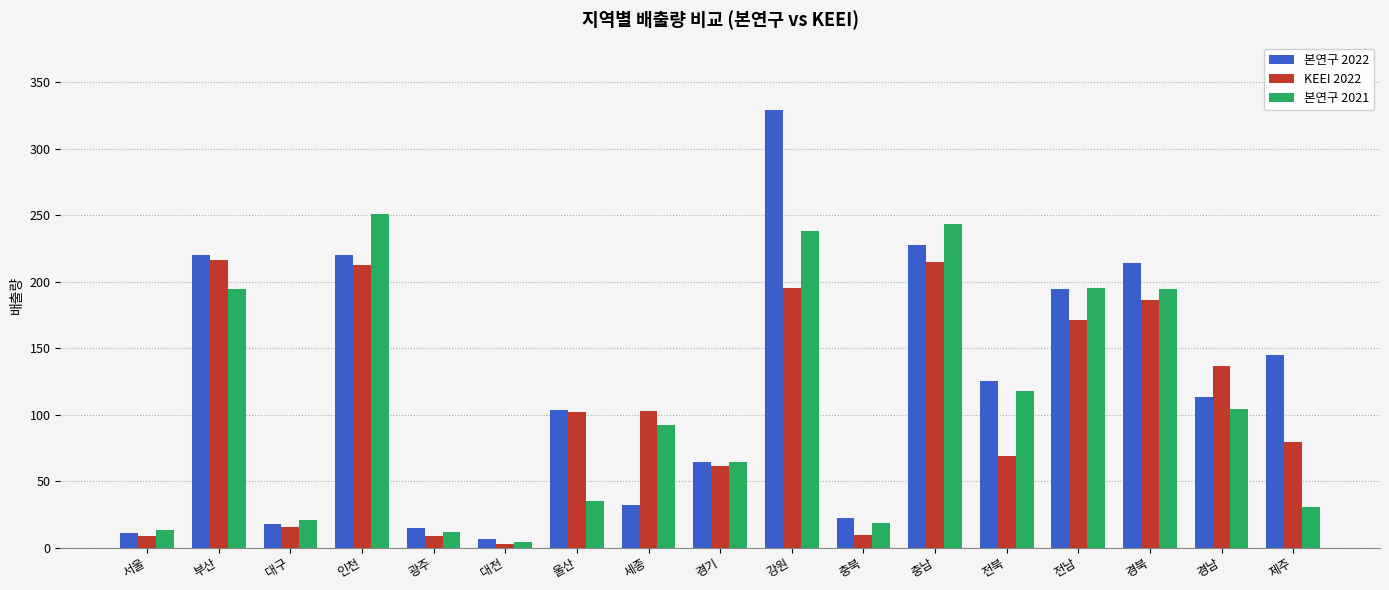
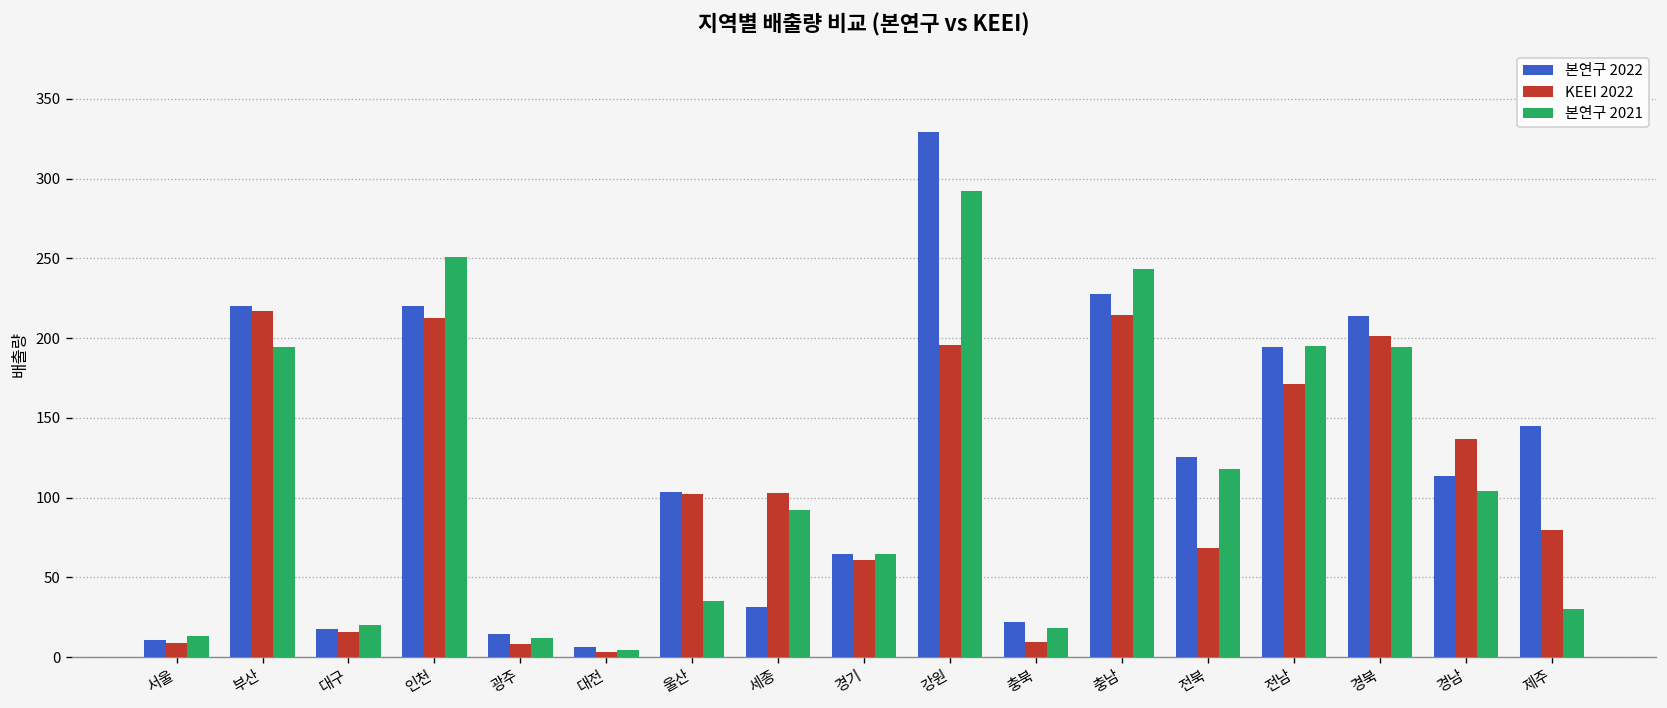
  {
    "본연구 2022": {
      "서울": 11,
      "부산": 220,
      "대구": 18,
      "인천": 220,
      "광주": 14,
      "대전": 6,
      "울산": 104,
      "세종": 32,
      "경기": 64,
      "강원": 329,
      "충북": 22,
      "충남": 228,
      "전북": 126,
      "전남": 195,
      "경북": 214,
      "경남": 113,
      "제주": 145
    },
    "KEEI 2022": {
      "서울": 9,
      "부산": 217,
      "대구": 15,
      "인천": 213,
      "광주": 8,
      "대전": 3,
      "울산": 102,
      "세종": 103,
      "경기": 61,
      "강원": 196,
      "충북": 9,
      "충남": 215,
      "전북": 69,
      "전남": 171,
-     "경북": 187,
+     "경북": 201,
      "경남": 137,
      "제주": 80
    },
    "본연구 2021": {
      "서울": 13,
      "부산": 194,
      "대구": 20,
      "인천": 251,
      "광주": 12,
      "대전": 4,
      "울산": 35,
      "세종": 92,
      "경기": 64,
-     "강원": 238,
+     "강원": 292,
      "충북": 18,
      "충남": 243,
      "전북": 118,
      "전남": 195,
      "경북": 194,
      "경남": 104,
      "제주": 30
    }
  }
